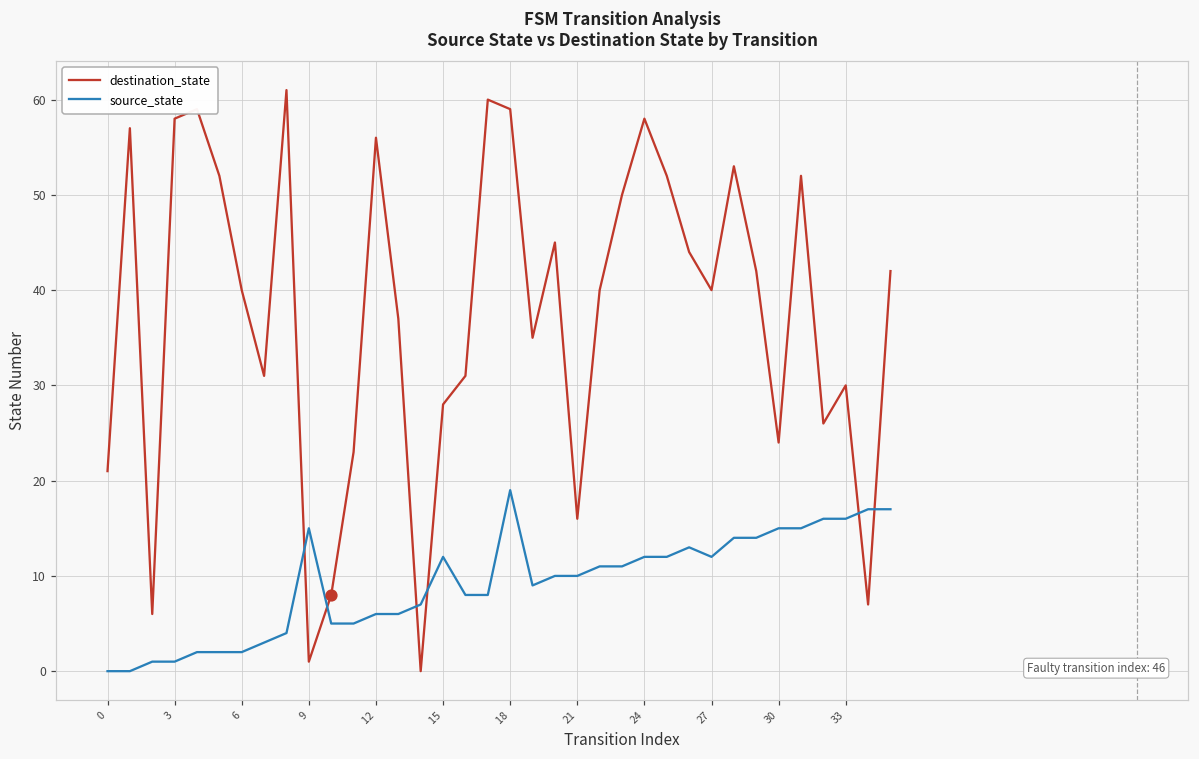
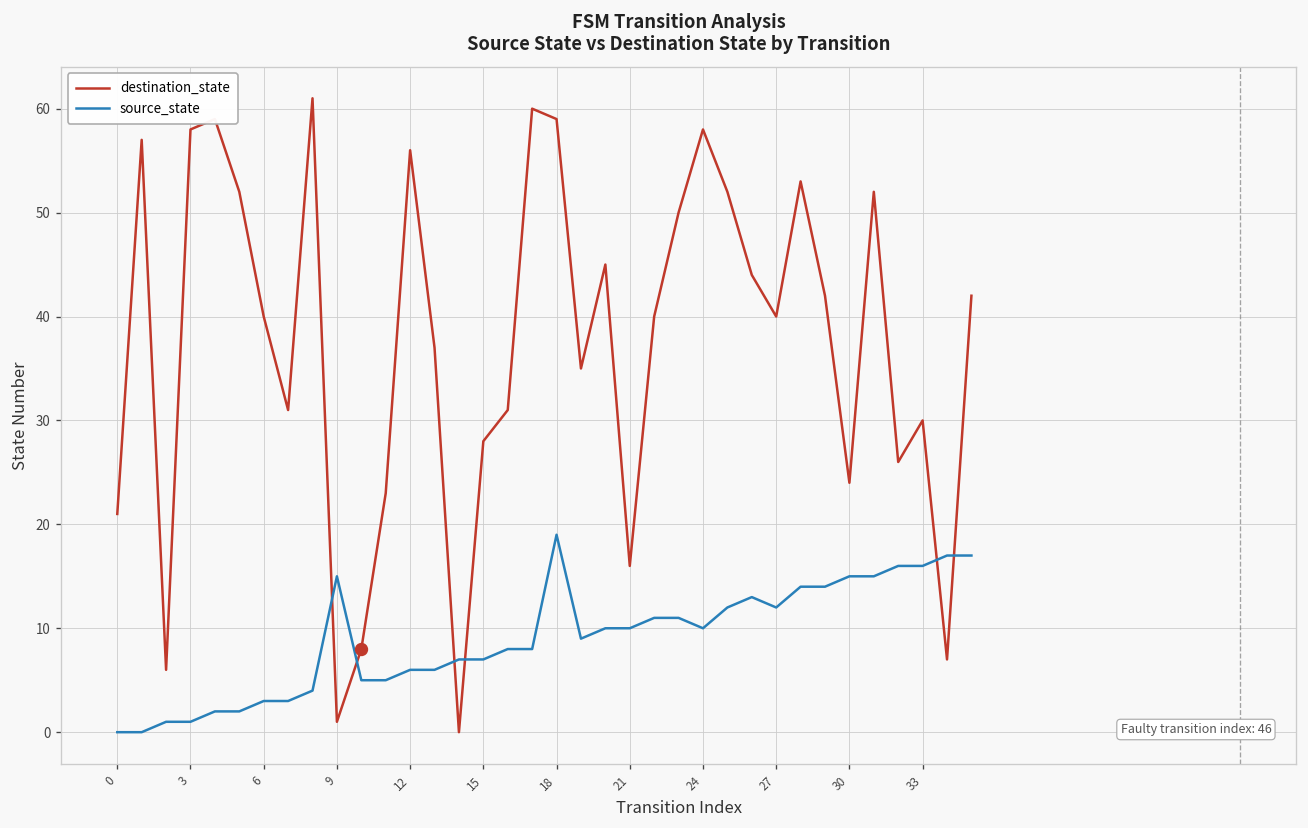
  {
    "source_state": {
      "0": 0,
      "3": 1,
-     "6": 2,
+     "6": 3,
      "9": 15,
      "12": 6,
-     "15": 12,
+     "15": 7,
      "18": 19,
      "21": 10,
-     "24": 12,
+     "24": 10,
      "27": 12,
      "30": 15,
      "33": 16
    }
  }
